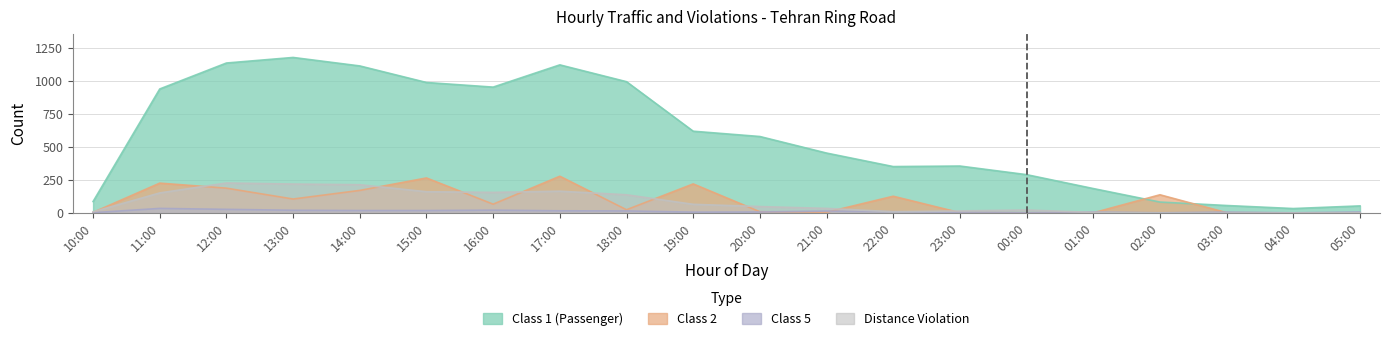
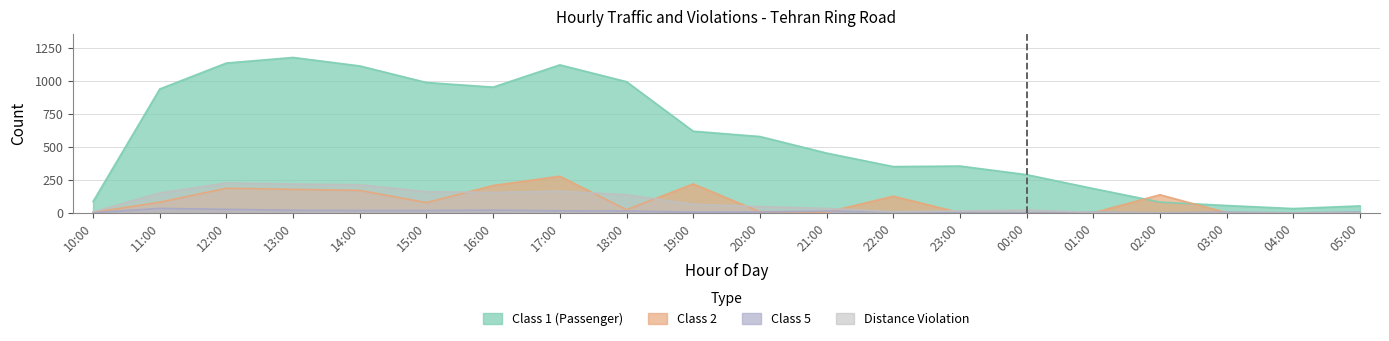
  {
    "Class 2": {
-     "11:00": 230,
+     "11:00": 80,
      "12:00": 190,
-     "13:00": 110,
+     "13:00": 180,
      "14:00": 170,
-     "15:00": 270,
-     "16:00": 70,
+     "15:00": 80,
+     "16:00": 210,
      "17:00": 280,
      "19:00": 220,
      "22:00": 130,
      "02:00": 140
    }
  }
